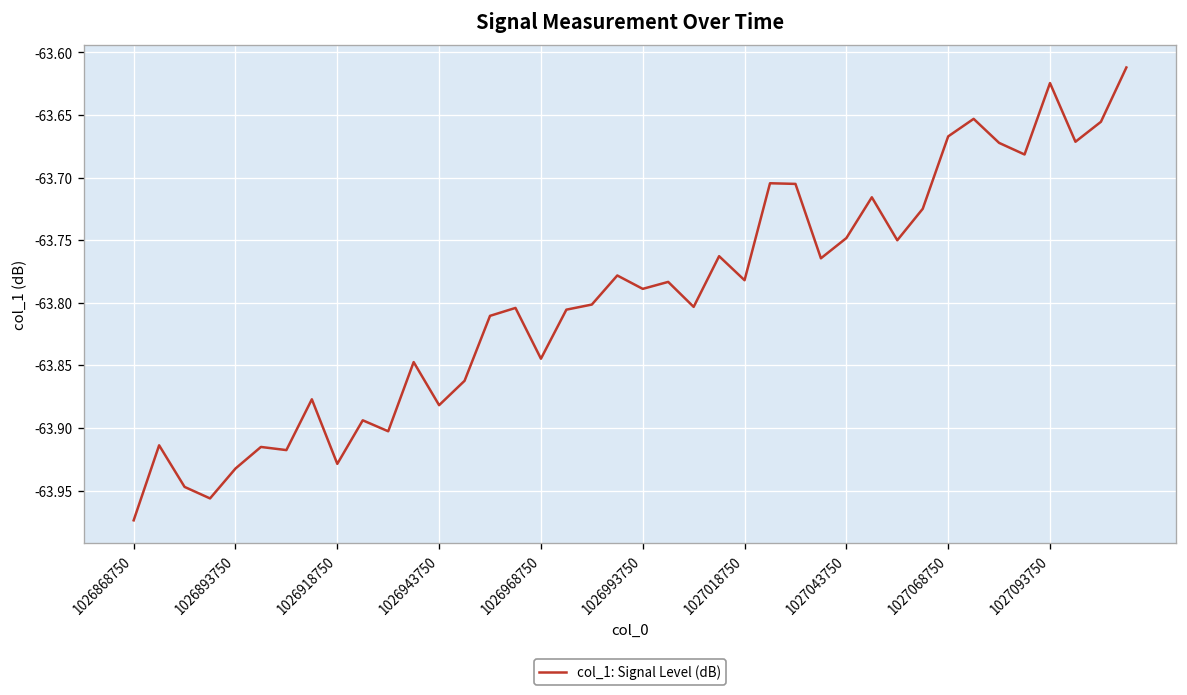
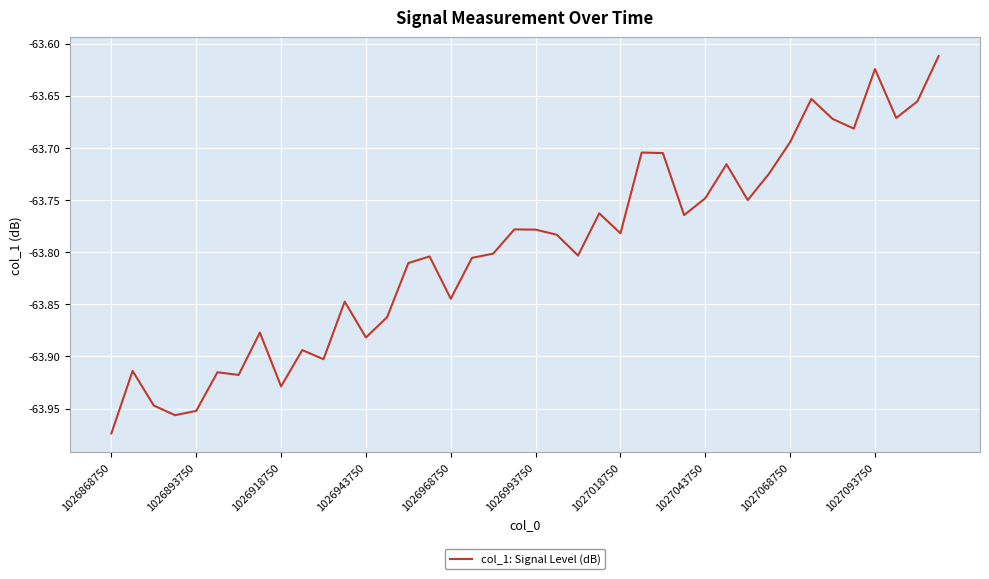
  {
    "1026868750": -63.974,
-   "1026893750": -63.932,
+   "1026893750": -63.952,
    "1026918750": -63.929,
    "1026943750": -63.882,
    "1026968750": -63.845,
-   "1026993750": -63.789,
+   "1026993750": -63.778,
    "1027018750": -63.782,
    "1027043750": -63.748,
-   "1027068750": -63.667,
+   "1027068750": -63.694,
    "1027093750": -63.624
  }
